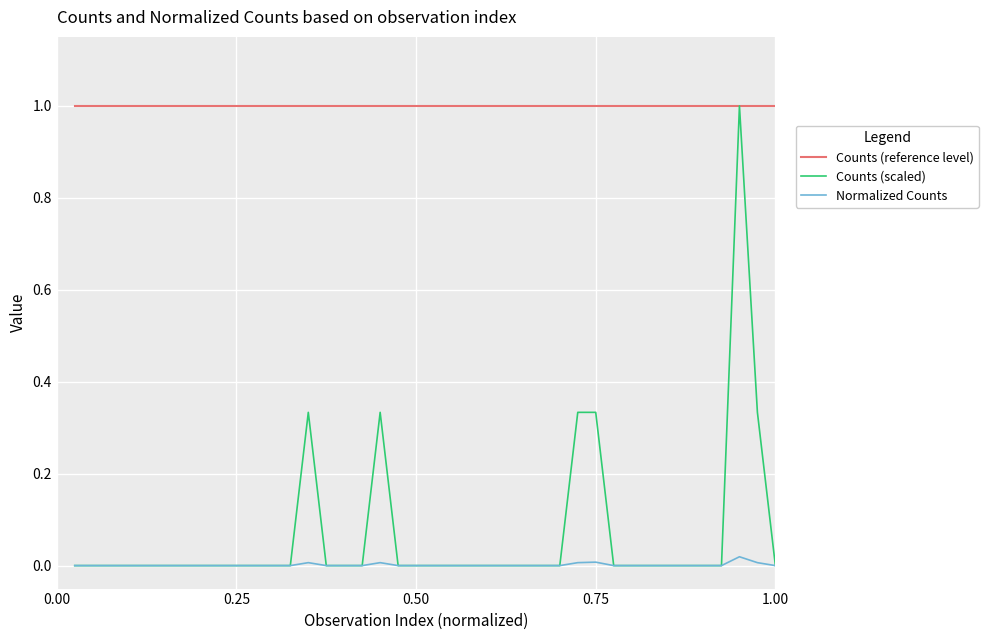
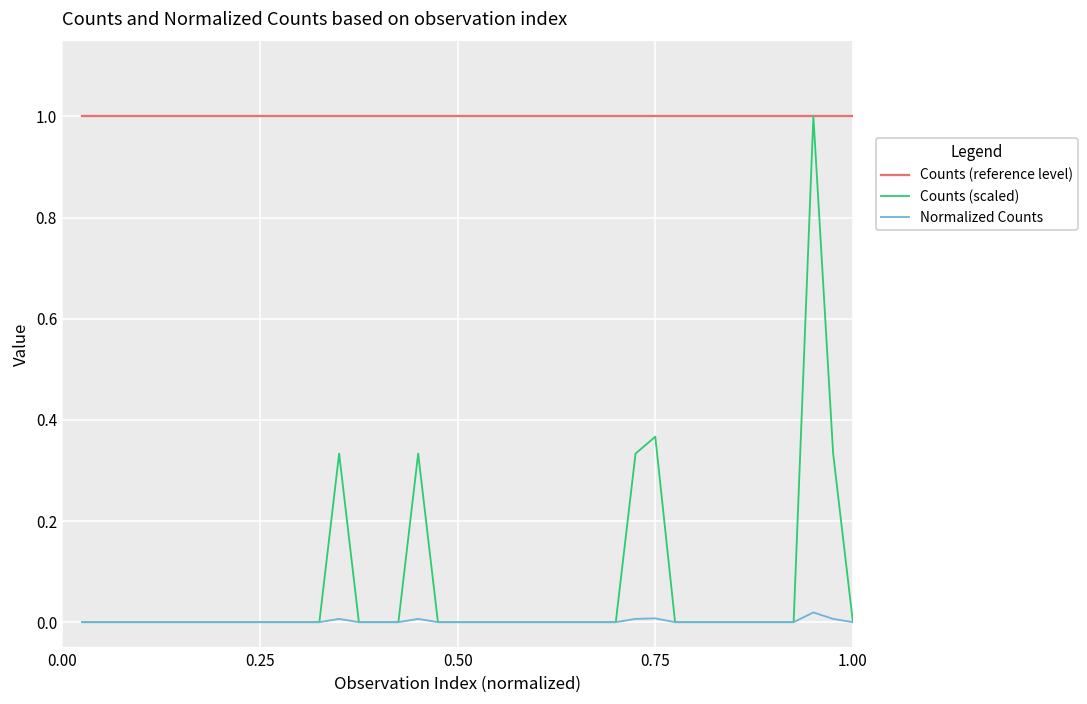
  {
    "Counts (reference level)": {
      "0.25": 1.00,
      "0.50": 1.00,
      "0.75": 1.00,
      "1.00": 1.00
    },
    "Counts (scaled)": {
-     "0.75": 0.33
+     "0.75": 0.37
    },
    "Normalized Counts": {
      "0.75": 0.01
    }
  }
